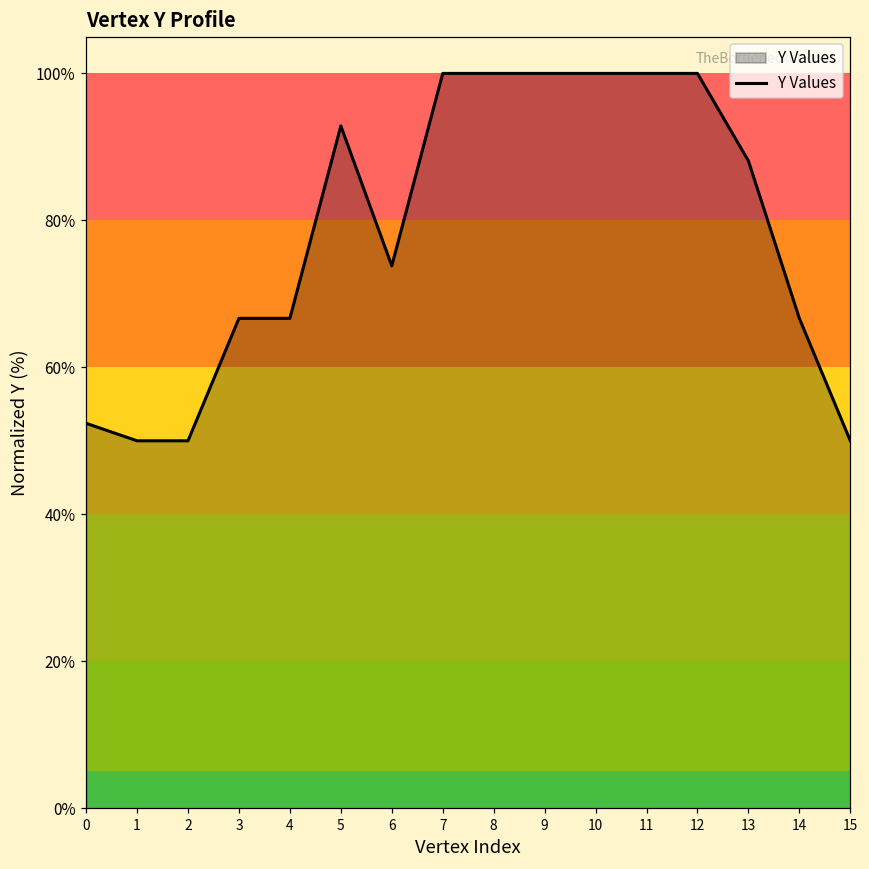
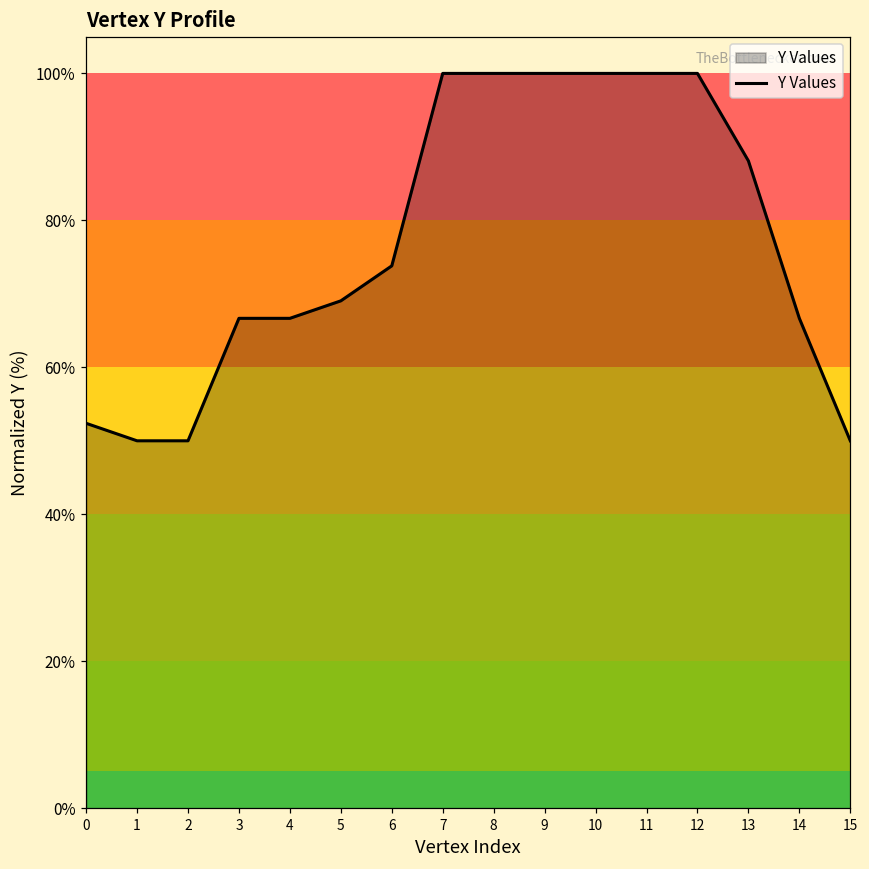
  {
    "0": "52%",
    "1": "50%",
    "2": "50%",
    "3": "67%",
    "4": "67%",
-   "5": "93%",
+   "5": "69%",
    "6": "74%",
    "7": "100%",
    "8": "100%",
    "9": "100%",
    "10": "100%",
    "11": "100%",
    "12": "100%",
    "13": "88%",
    "14": "67%",
    "15": "50%"
  }
